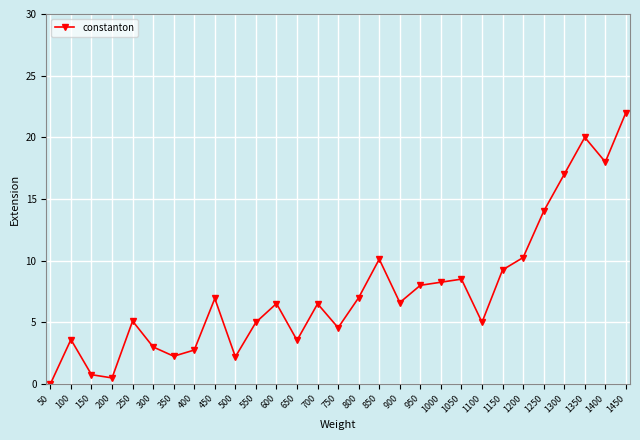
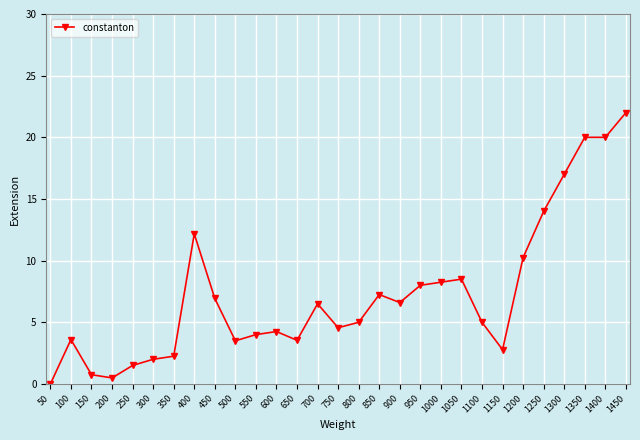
  {
    "50": 0.0,
    "100": 3.6,
    "150": 0.8,
    "200": 0.5,
-   "250": 5.1,
-   "300": 3,
+   "250": 1.5,
+   "300": 2,
    "350": 2.3,
-   "400": 2.8,
+   "400": 12.2,
    "450": 6.9,
-   "500": 2.2,
-   "550": 5,
-   "600": 6.5,
+   "500": 3.5,
+   "550": 4,
+   "600": 4.3,
    "650": 3.5,
    "700": 6.5,
    "750": 4.6,
-   "800": 7,
-   "850": 10.1,
+   "800": 5,
+   "850": 7.3,
    "900": 6.6,
    "950": 8.0,
    "1000": 8.3,
    "1050": 8.5,
    "1100": 5.0,
-   "1150": 9.3,
+   "1150": 2.8,
    "1200": 10.3,
    "1250": 14.0,
    "1300": 17.0,
    "1350": 20.0,
-   "1400": 18,
+   "1400": 20,
    "1450": 22.0
  }
